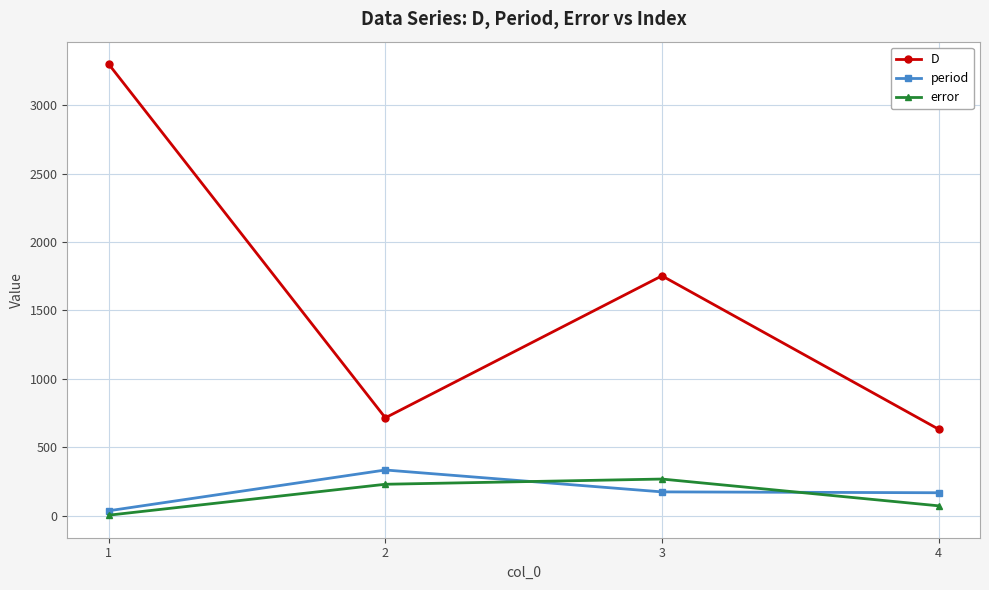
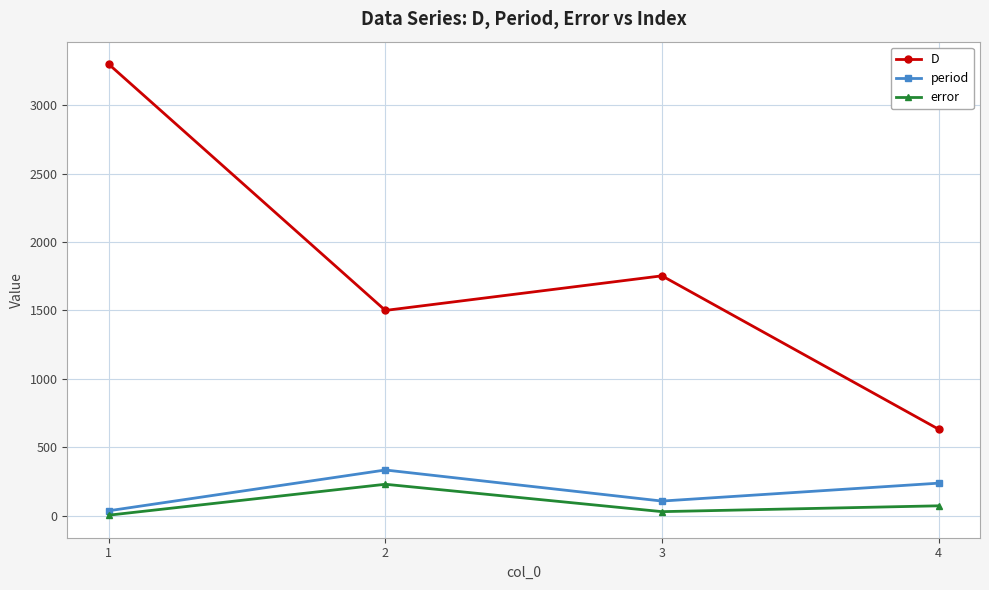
  {
    "D": {
      "1": 3300,
-     "2": 720,
+     "2": 1500,
      "3": 1750,
      "4": 630
    },
    "period": {
      "1": 40,
      "2": 330,
-     "3": 170,
-     "4": 170
+     "3": 110,
+     "4": 240
    },
    "error": {
      "1": 0,
      "2": 230,
-     "3": 270,
+     "3": 30,
      "4": 70
    }
  }
